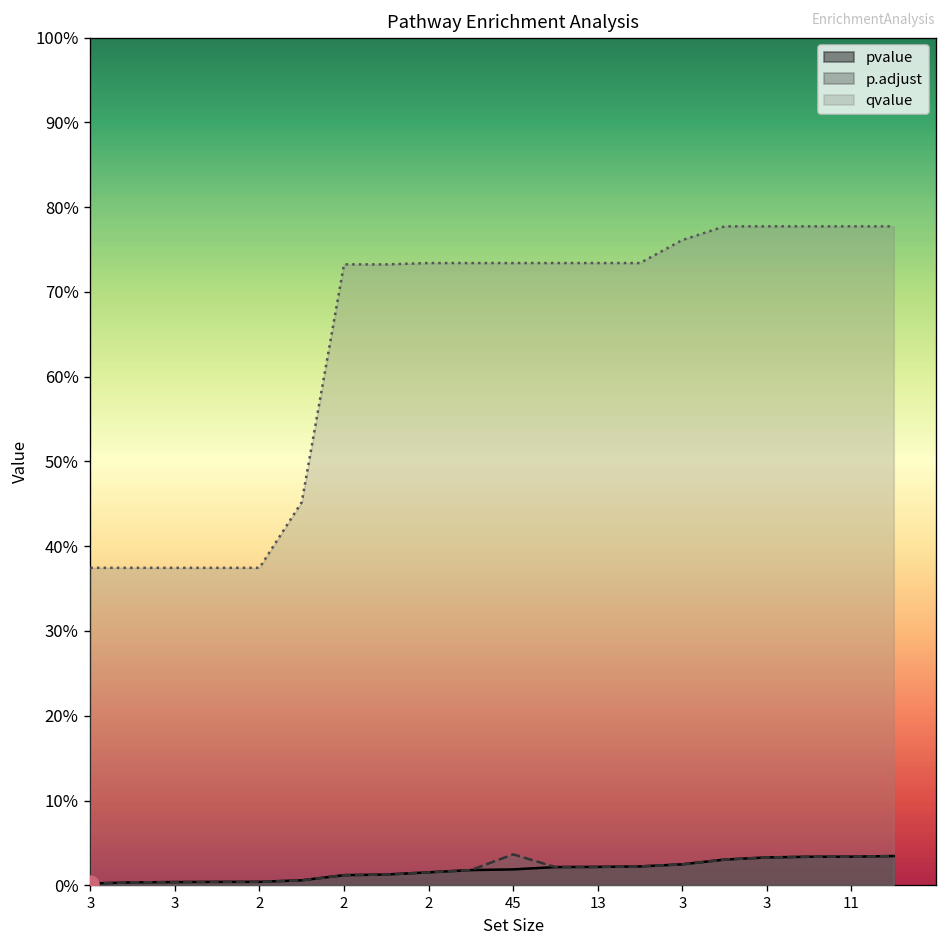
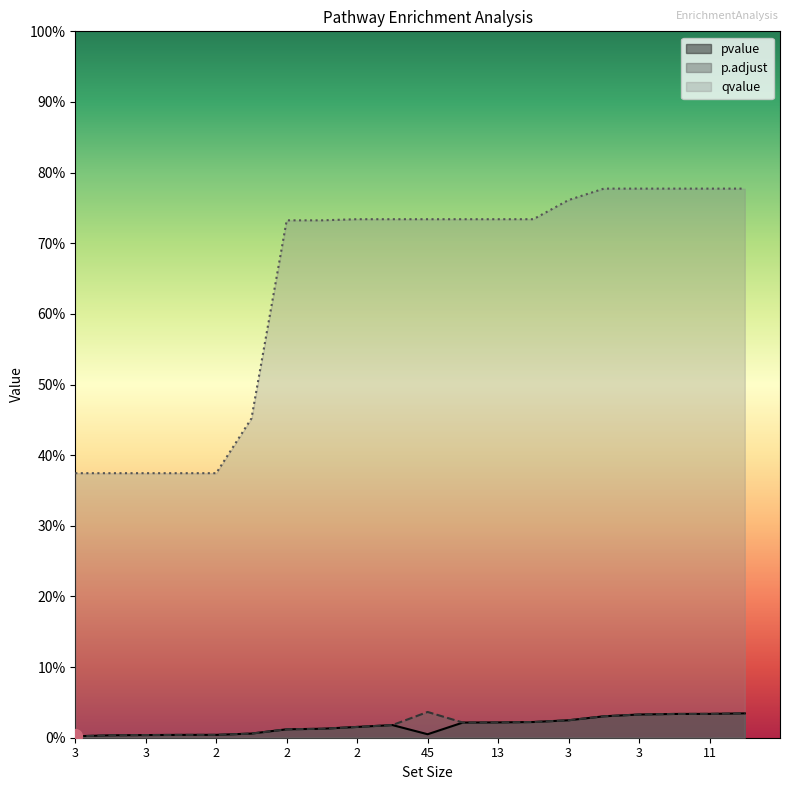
  {
    "pvalue": {
-     "45": "2%"
+     "45": "0%"
    },
    "p.adjust": {
      "45": "4%"
    },
    "qvalue": {
      "45": "73%"
    }
  }
